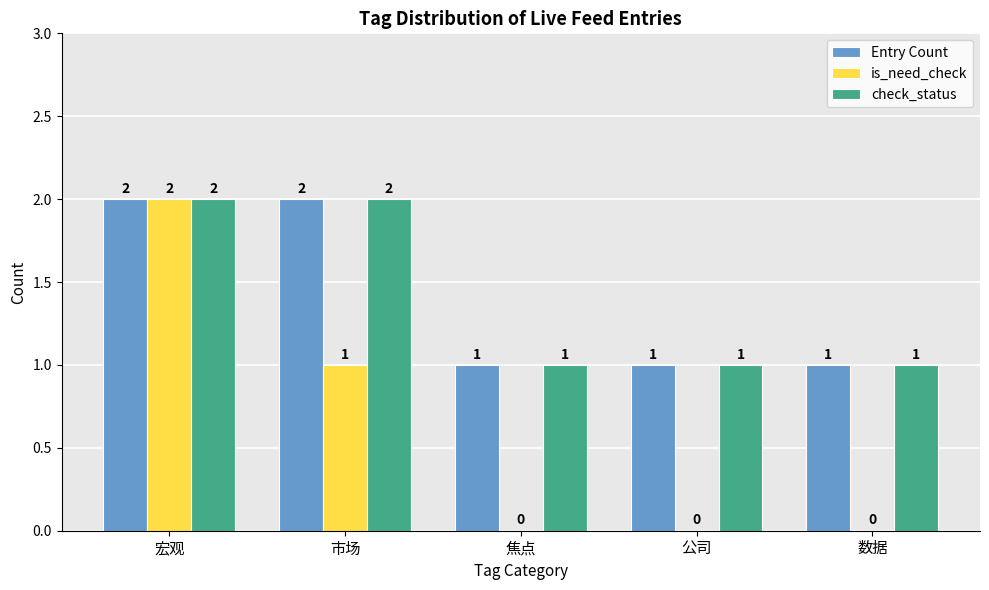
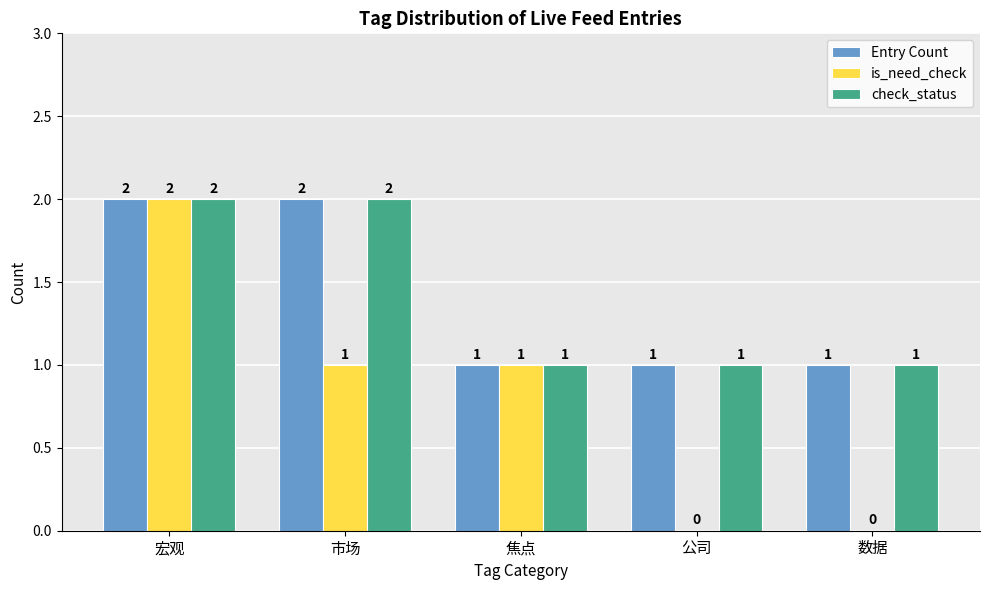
  {
    "Entry Count": {
      "宏观": 2,
      "市场": 2,
      "焦点": 1,
      "公司": 1,
      "数据": 1
    },
    "is_need_check": {
      "宏观": 2,
      "市场": 1,
-     "焦点": 0,
+     "焦点": 1,
      "公司": 0,
      "数据": 0
    },
    "check_status": {
      "宏观": 2,
      "市场": 2,
      "焦点": 1,
      "公司": 1,
      "数据": 1
    }
  }
